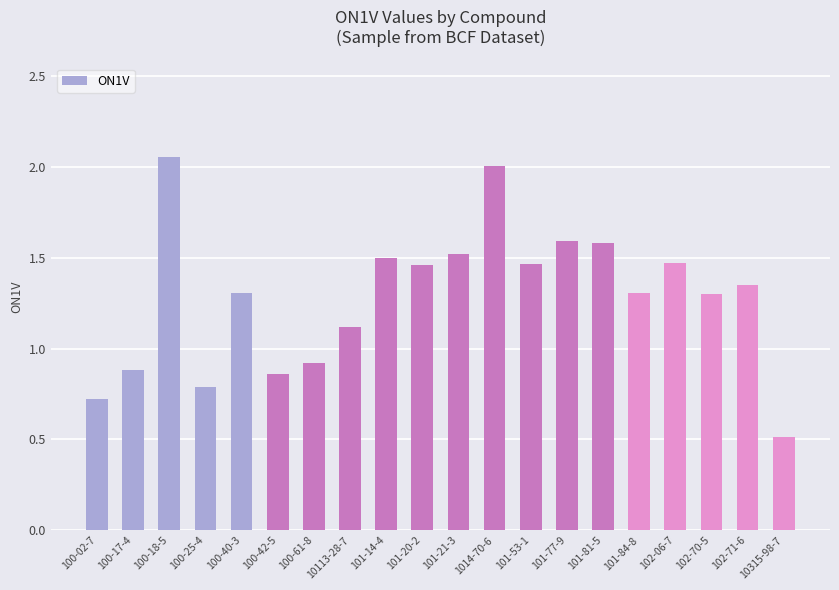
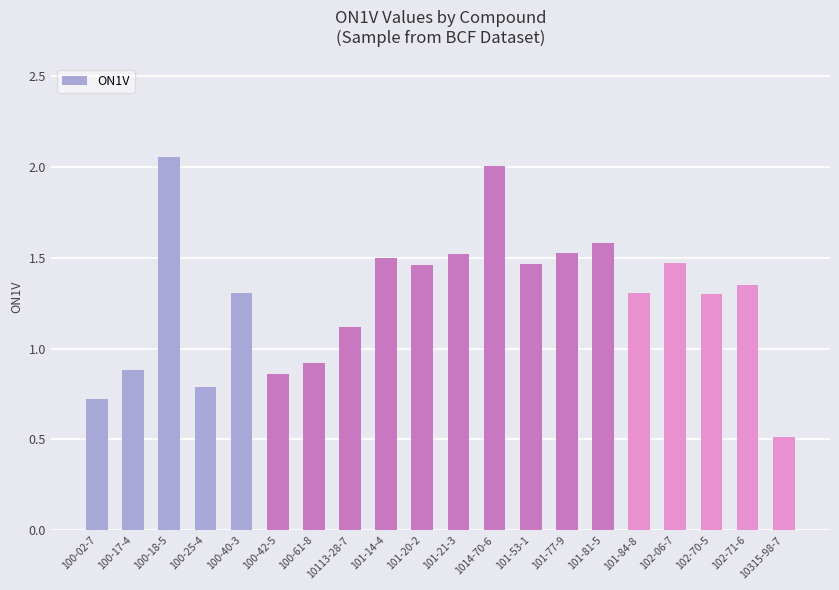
  {
    "100-02-7": 0.72,
    "100-17-4": 0.88,
    "100-18-5": 2.06,
    "100-25-4": 0.79,
    "100-40-3": 1.31,
    "100-42-5": 0.86,
    "100-61-8": 0.92,
    "10113-28-7": 1.12,
    "101-14-4": 1.50,
    "101-20-2": 1.46,
    "101-21-3": 1.52,
    "1014-70-6": 2.01,
    "101-53-1": 1.47,
-   "101-77-9": 1.59,
+   "101-77-9": 1.53,
    "101-81-5": 1.59,
    "101-84-8": 1.31,
    "102-06-7": 1.47,
    "102-70-5": 1.30,
    "102-71-6": 1.35,
    "10315-98-7": 0.52
  }
